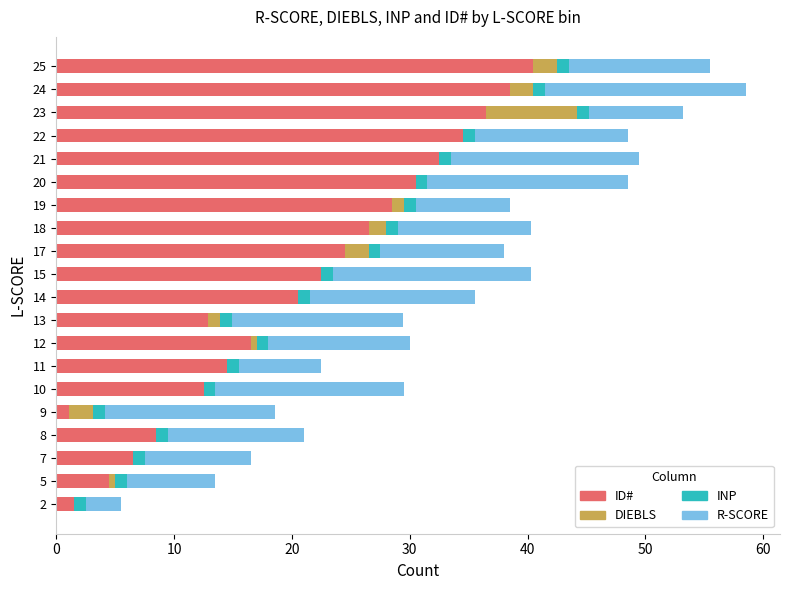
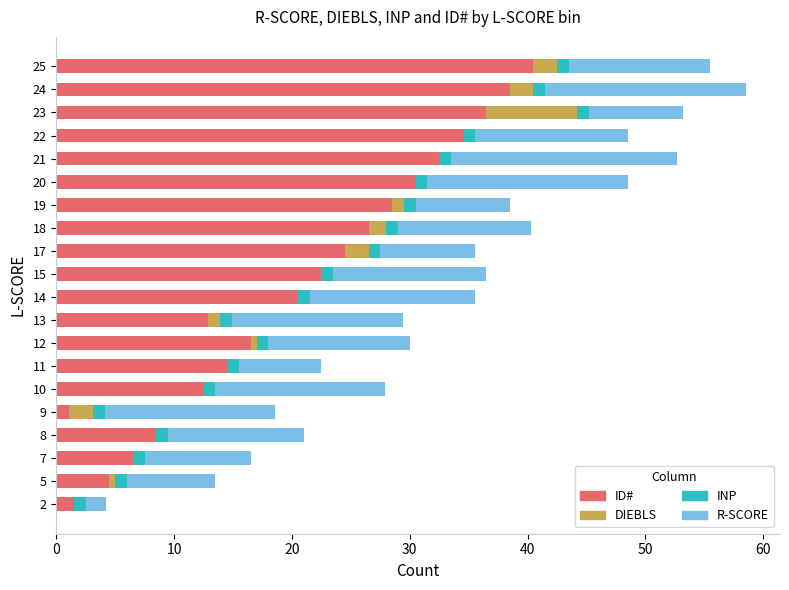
  {
    "ID#": {
      "25": 40.5,
      "24": 38.5,
      "23": 36.5,
      "22": 34.5,
      "21": 32.5,
      "20": 30.5,
      "19": 28.5,
      "18": 26.5,
      "17": 24.5,
      "15": 22.5,
      "14": 20.5,
      "13": 12.9,
      "12": 16.5,
      "11": 14.5,
      "10": 12.5,
      "9": 1.1,
      "8": 8.5,
      "7": 6.5,
      "5": 4.5,
      "2": 1.5
    },
    "DIEBLS": {
      "25": 2.0,
      "24": 2.0,
      "23": 7.7,
      "22": 0.0,
      "21": 0.0,
      "20": 0.0,
      "19": 1.0,
      "18": 1.5,
      "17": 2.0,
      "15": 0.0,
      "14": 0.0,
      "13": 1.0,
      "12": 0.5,
      "11": 0.0,
      "10": 0.0,
      "9": 2.0,
      "8": 0.0,
      "7": 0.0,
      "5": 0.5,
      "2": 0.0
    },
    "INP": {
      "25": 1.0,
      "24": 1.0,
      "23": 1.0,
      "22": 1.0,
      "21": 1.0,
      "20": 1.0,
      "19": 1.0,
      "18": 1.0,
      "17": 1.0,
      "15": 1.0,
      "14": 1.0,
      "13": 1.0,
      "12": 1.0,
      "11": 1.0,
      "10": 1.0,
      "9": 1.0,
      "8": 1.0,
      "7": 1.0,
      "5": 1.0,
      "2": 1.0
    },
    "R-SCORE": {
      "25": 12.0,
      "24": 17.0,
      "23": 8.0,
      "22": 13.0,
-     "21": 16.0,
+     "21": 19.2,
      "20": 17.0,
      "19": 8.0,
      "18": 11.3,
-     "17": 10.5,
-     "15": 16.8,
+     "17": 8.0,
+     "15": 13.0,
      "14": 14.0,
      "13": 14.5,
      "12": 12.0,
      "11": 7.0,
-     "10": 16.0,
+     "10": 14.4,
      "9": 14.5,
      "8": 11.5,
      "7": 9.0,
      "5": 7.5,
-     "2": 3.0
+     "2": 1.7
    }
  }
